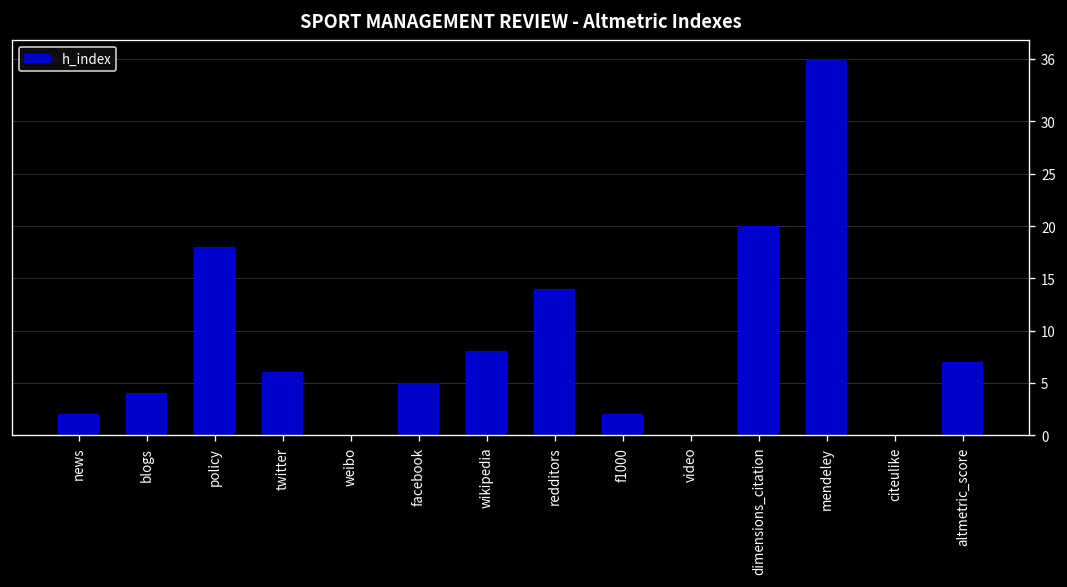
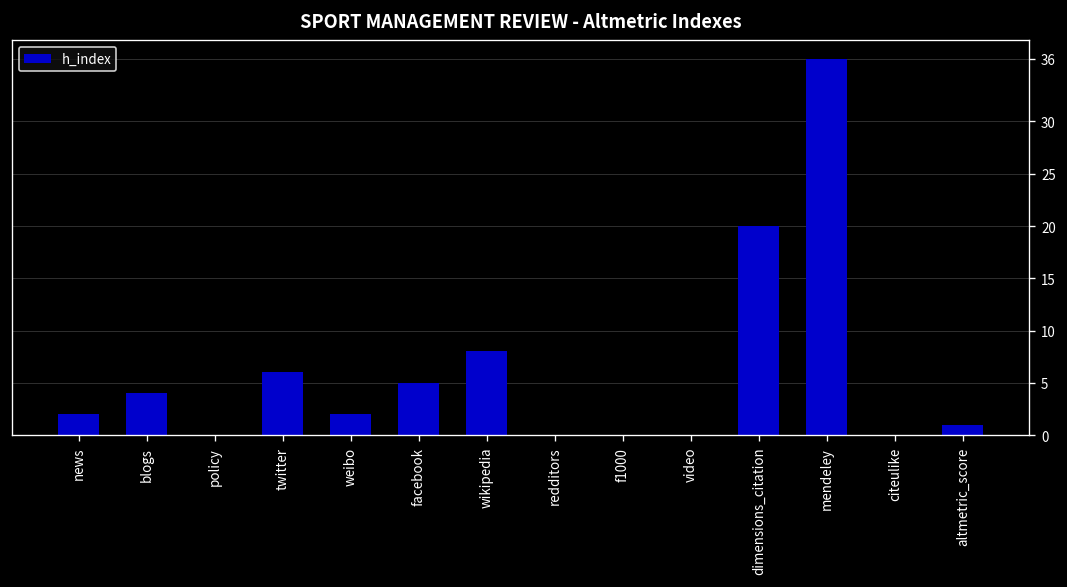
  {
    "news": 2,
    "blogs": 4,
-   "policy": 18,
+   "policy": 0,
    "twitter": 6,
-   "weibo": 0,
+   "weibo": 2,
    "facebook": 5,
    "wikipedia": 8,
-   "redditors": 14,
-   "f1000": 2,
+   "redditors": 0,
+   "f1000": 0,
    "video": 0,
    "dimensions_citation": 20,
    "mendeley": 36,
    "citeulike": 0,
-   "altmetric_score": 7
+   "altmetric_score": 1
  }
